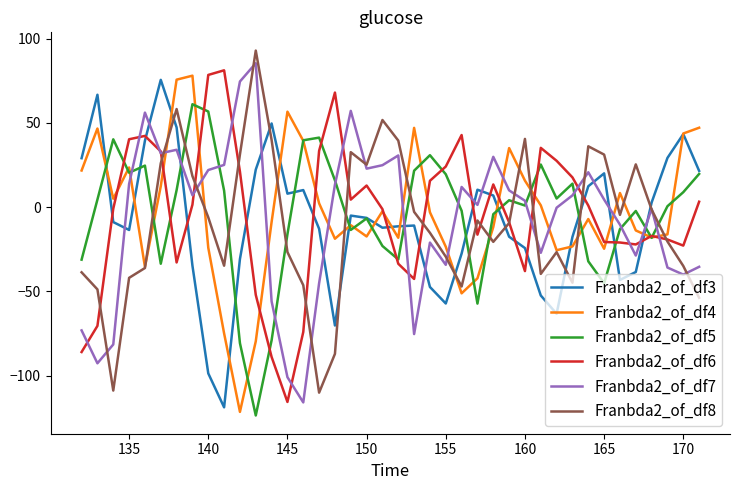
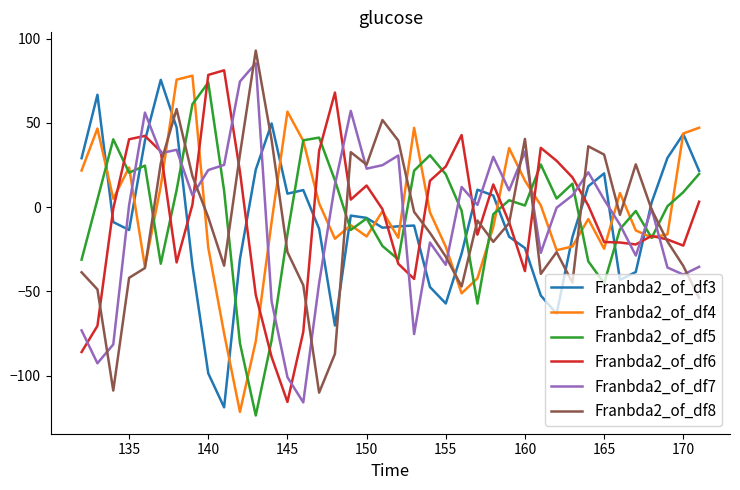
  {
    "Franbda2_of_df3": {
      "135": -14,
      "140": -99,
      "145": 8,
      "155": -57,
      "160": -24,
      "165": 20
    },
    "Franbda2_of_df4": {
      "135": 24,
      "140": -24,
      "145": 57,
      "150": -17,
      "155": -23,
      "160": 16,
      "165": -25
    },
    "Franbda2_of_df5": {
      "135": 20,
-     "140": 57,
+     "140": 74,
      "145": -16,
      "155": 20,
      "160": 1,
      "170": 9
    },
    "Franbda2_of_df6": {
      "135": 40,
      "140": 78,
      "145": -116,
      "150": 13,
      "155": 24,
      "160": -38,
      "165": -21,
      "170": -23
    },
    "Franbda2_of_df7": {
-     "135": 14,
+     "135": 1,
      "140": 22,
      "145": -101,
      "150": 23,
      "155": -34,
-     "160": 4,
+     "160": 33,
      "165": 5
    },
    "Franbda2_of_df8": {
      "135": -42,
      "140": -6,
      "145": -27,
      "150": 25,
      "155": -29,
      "160": 40,
      "165": 31,
      "170": -35
    }
  }
